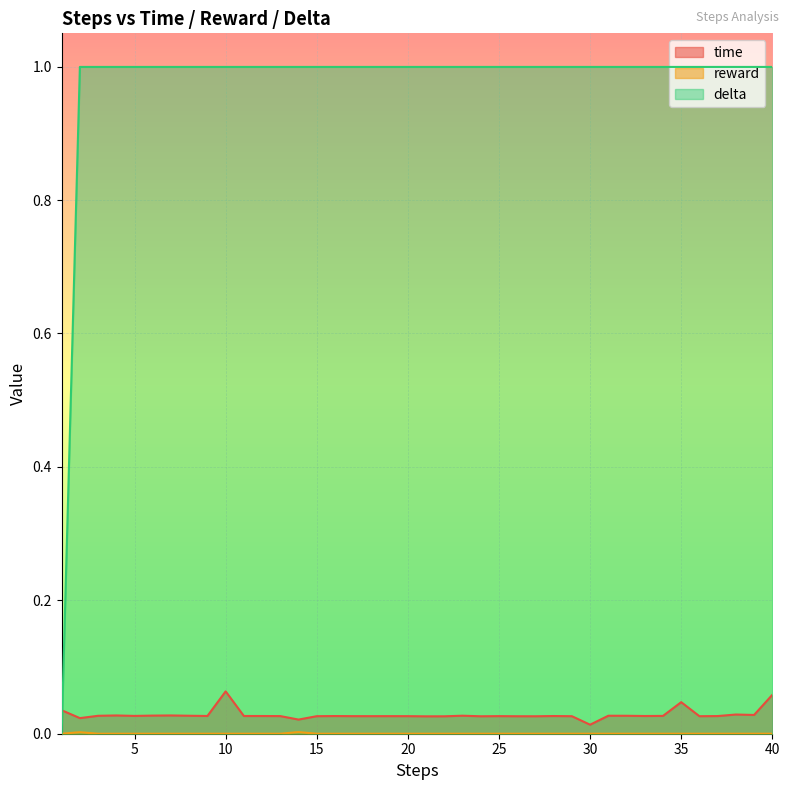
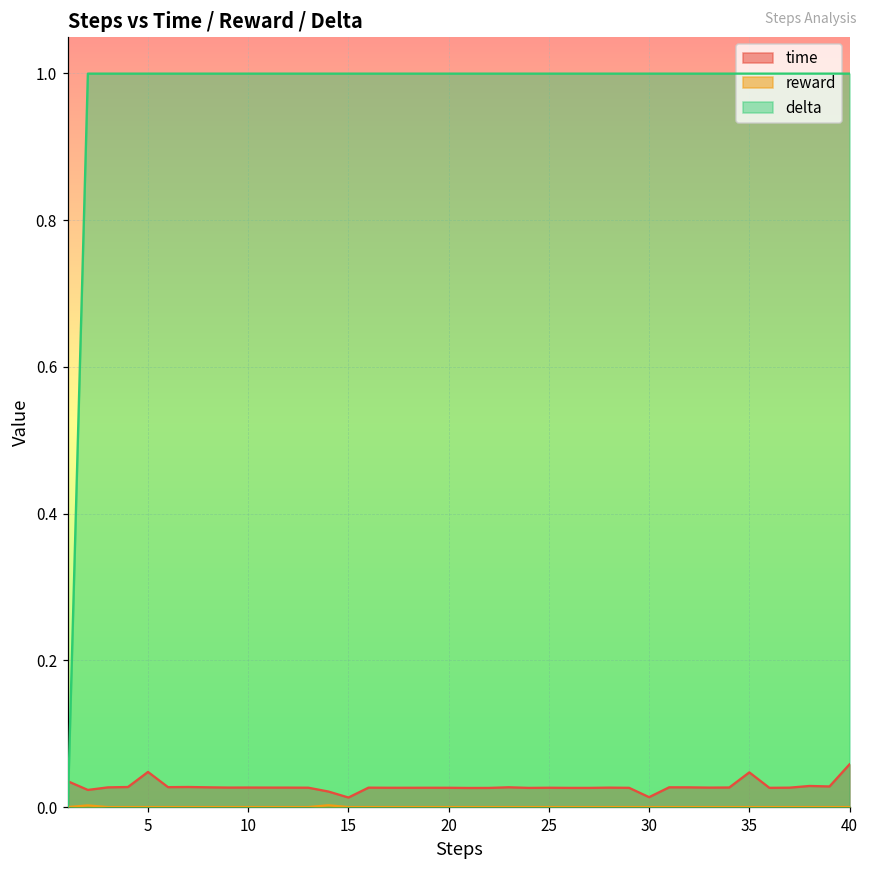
  {
    "time": {
-     "5": 0.03,
-     "10": 0.06,
-     "15": 0.03,
+     "5": 0.05,
+     "10": 0.03,
+     "15": 0.01,
      "20": 0.03,
      "25": 0.03,
      "30": 0.01,
      "35": 0.05,
      "40": 0.06
    },
    "reward": {
      "5": 0.00,
      "10": 0.00,
      "15": 0.00,
      "20": 0.00,
      "25": 0.00,
      "30": 0.00,
      "35": 0.00,
      "40": 0.00
    },
    "delta": {
      "5": 1.00,
      "10": 1.00,
      "15": 1.00,
      "20": 1.00,
      "25": 1.00,
      "30": 1.00,
      "40": 1.00
    }
  }
